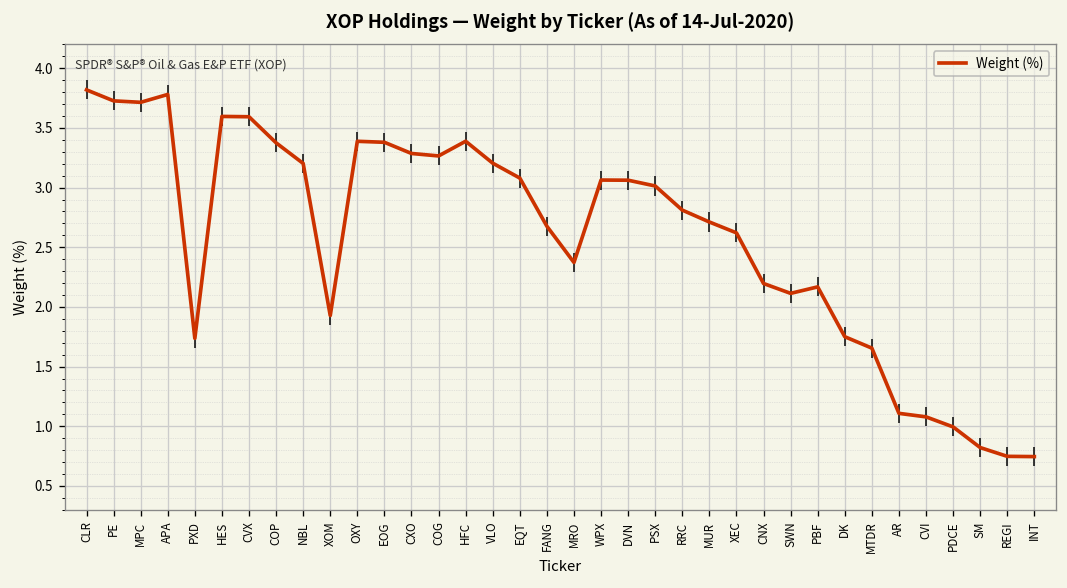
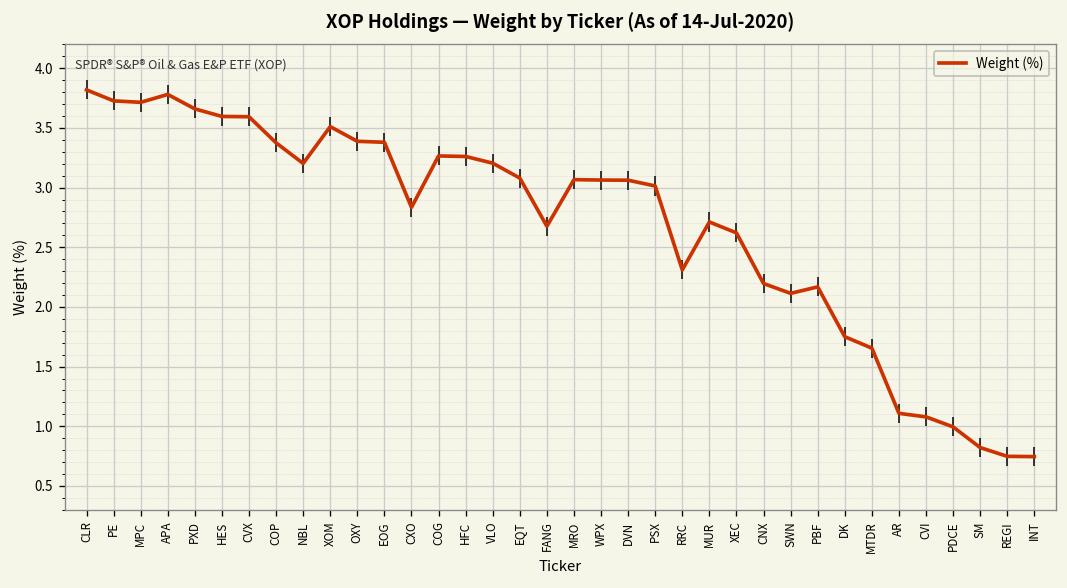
  {
    "CLR": 3.8,
    "PE": 3.7,
    "MPC": 3.7,
    "APA": 3.8,
-   "PXD": 1.7,
+   "PXD": 3.7,
    "HES": 3.6,
    "CVX": 3.6,
    "COP": 3.4,
    "NBL": 3.2,
-   "XOM": 1.9,
+   "XOM": 3.5,
    "OXY": 3.4,
    "EOG": 3.4,
-   "CXO": 3.3,
+   "CXO": 2.8,
    "COG": 3.3,
-   "HFC": 3.4,
+   "HFC": 3.3,
    "VLO": 3.2,
    "EQT": 3.1,
    "FANG": 2.7,
-   "MRO": 2.4,
+   "MRO": 3.1,
    "WPX": 3.1,
    "DVN": 3.1,
    "PSX": 3.0,
-   "RRC": 2.8,
+   "RRC": 2.3,
    "MUR": 2.7,
    "XEC": 2.6,
    "CNX": 2.2,
    "SWN": 2.1,
    "PBF": 2.2,
    "DK": 1.8,
    "MTDR": 1.7,
    "AR": 1.1,
    "CVI": 1.1,
    "PDCE": 1.0,
    "SM": 0.8,
    "REGI": 0.7,
    "INT": 0.7
  }
